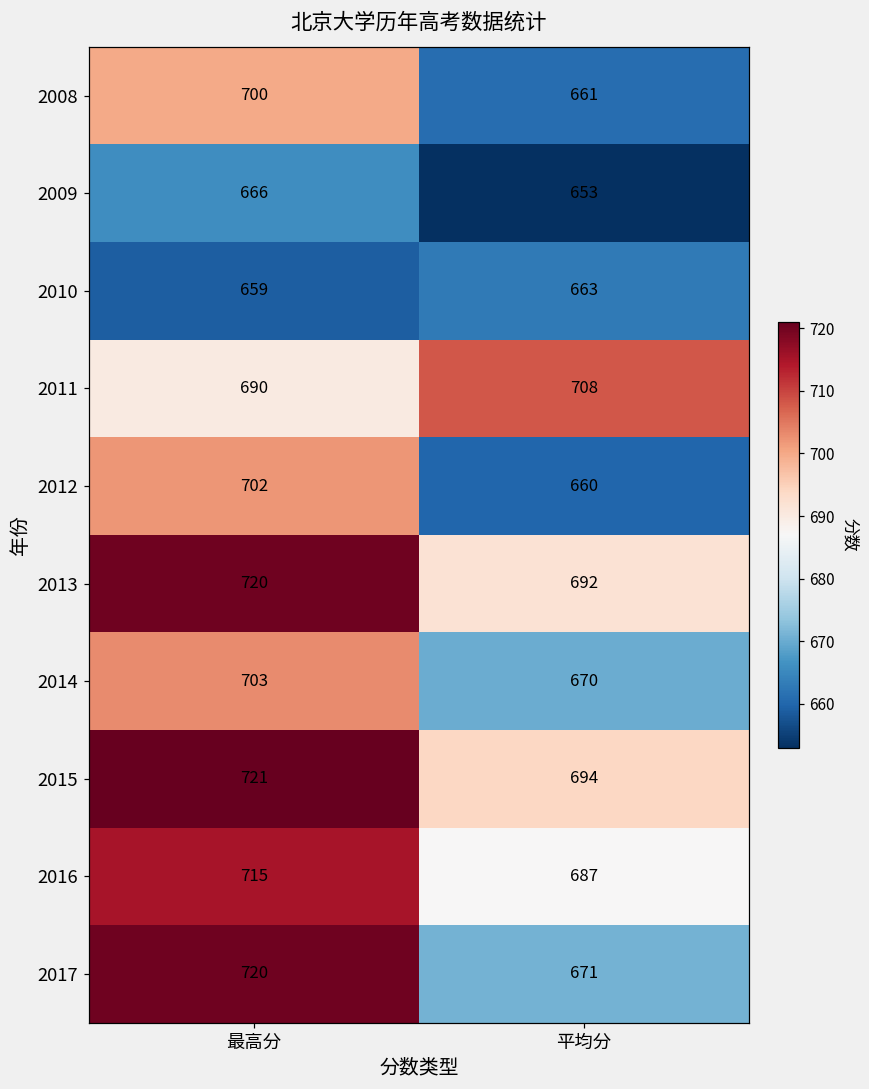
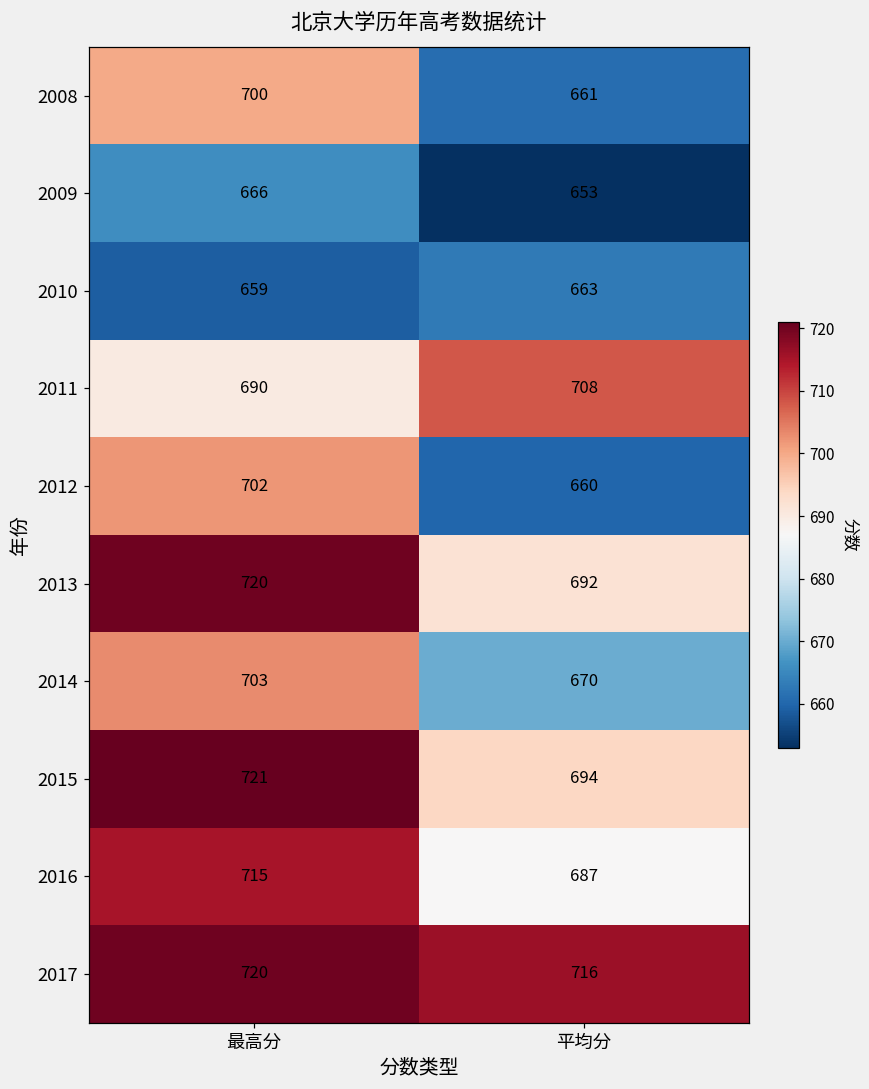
  {
    "2008": {
      "最高分": 700,
      "平均分": 661
    },
    "2009": {
      "最高分": 666,
      "平均分": 653
    },
    "2010": {
      "最高分": 659,
      "平均分": 663
    },
    "2011": {
      "最高分": 690,
      "平均分": 708
    },
    "2012": {
      "最高分": 702,
      "平均分": 660
    },
    "2013": {
      "最高分": 720,
      "平均分": 692
    },
    "2014": {
      "最高分": 703,
      "平均分": 670
    },
    "2015": {
      "最高分": 721,
      "平均分": 694
    },
    "2016": {
      "最高分": 715,
      "平均分": 687
    },
    "2017": {
      "最高分": 720,
-     "平均分": 671
+     "平均分": 716
    }
  }
